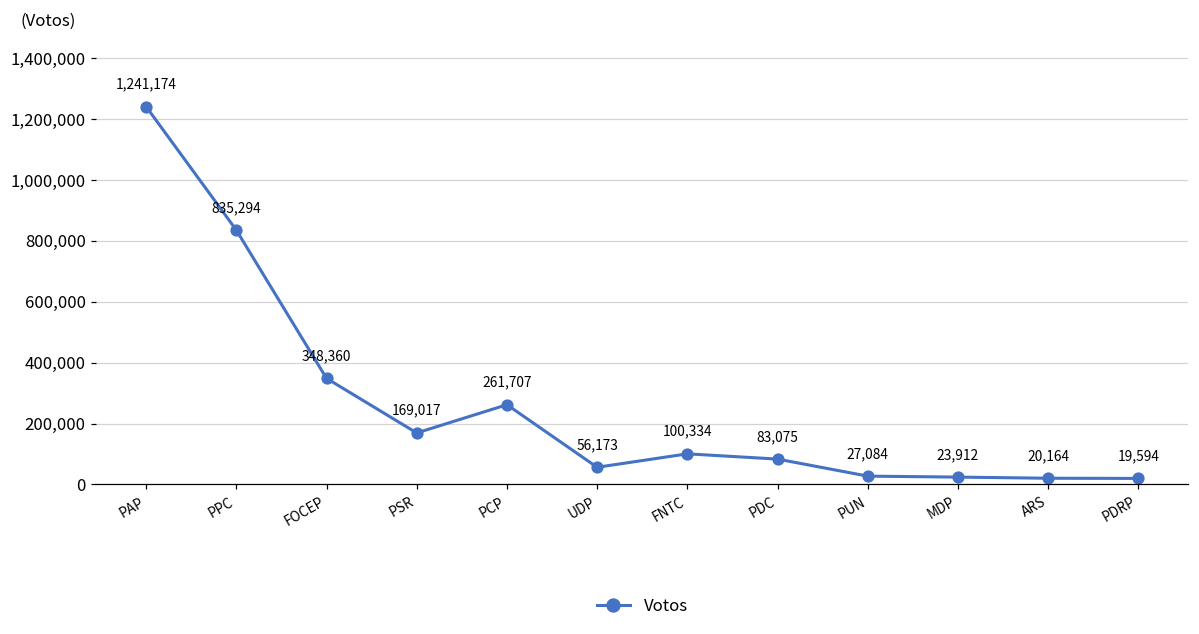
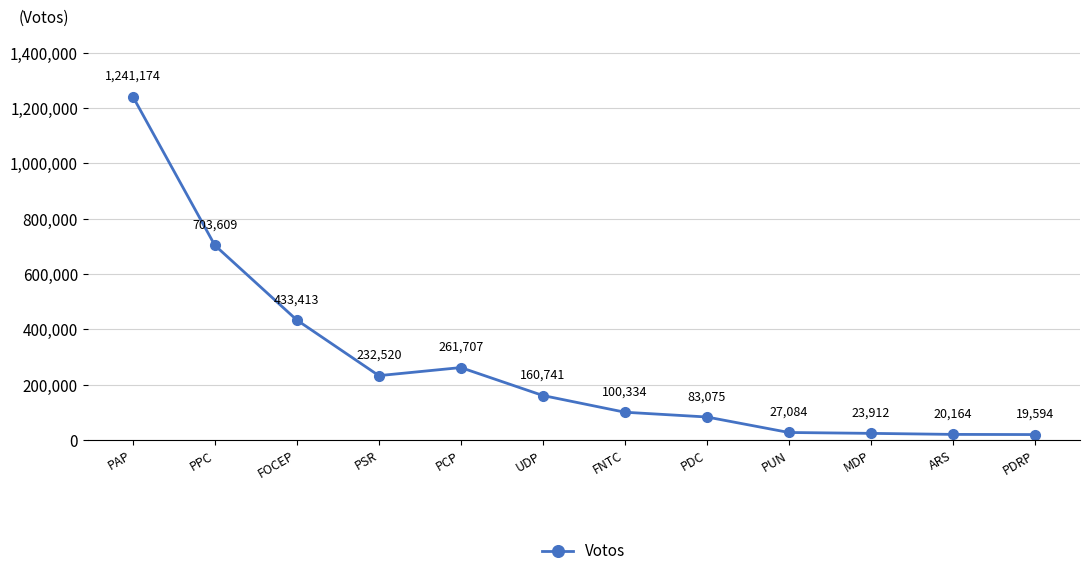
  {
    "PAP": "1,241,174",
-   "PPC": "835,294",
-   "FOCEP": "348,360",
-   "PSR": "169,017",
+   "PPC": "703,609",
+   "FOCEP": "433,413",
+   "PSR": "232,520",
    "PCP": "261,707",
-   "UDP": "56,173",
+   "UDP": "160,741",
    "FNTC": "100,334",
    "PDC": "83,075",
    "PUN": "27,084",
    "MDP": "23,912",
    "ARS": "20,164",
    "PDRP": "19,594"
  }
